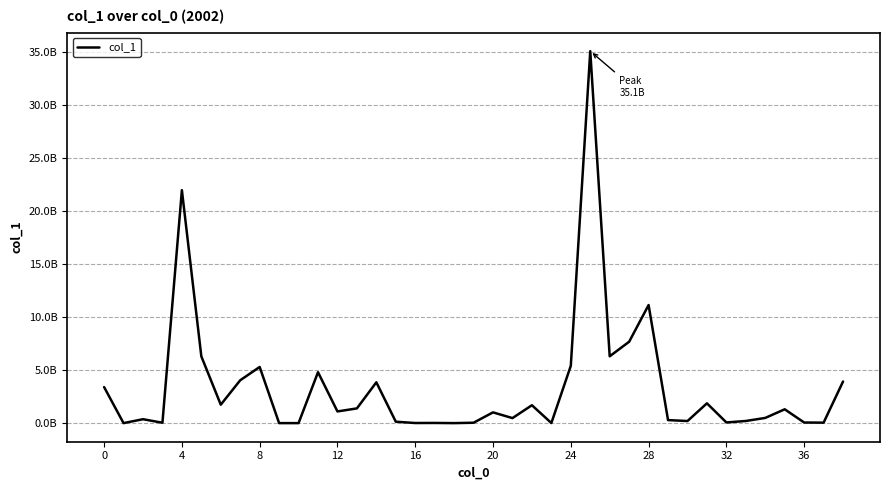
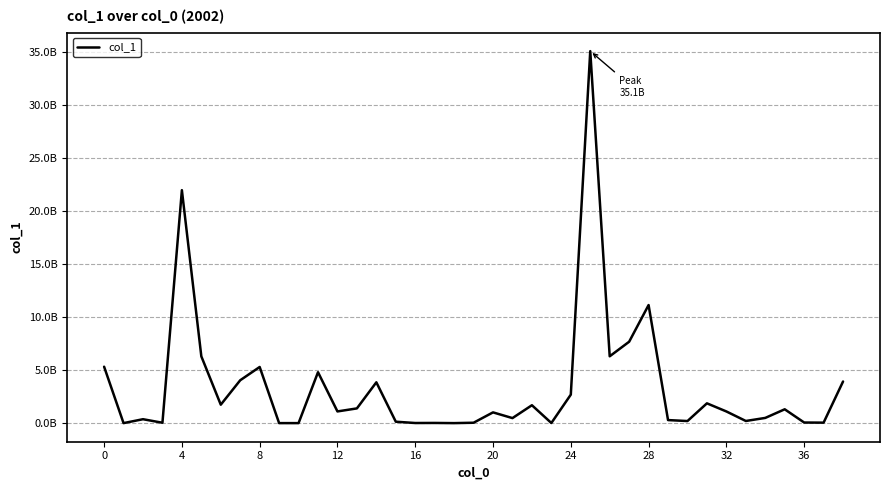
  {
-   "0": 3400000000,
+   "0": 5300000000,
    "4": 22000000000,
    "8": 5300000000,
    "12": 1100000000,
    "16": 0,
    "20": 1000000000,
-   "24": 5400000000,
+   "24": 2700000000,
    "28": 11100000000,
-   "32": 100000000,
+   "32": 1100000000,
    "36": 100000000
  }
